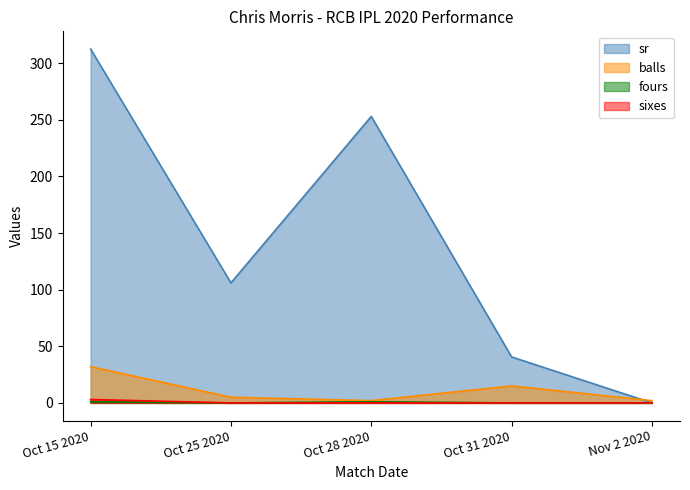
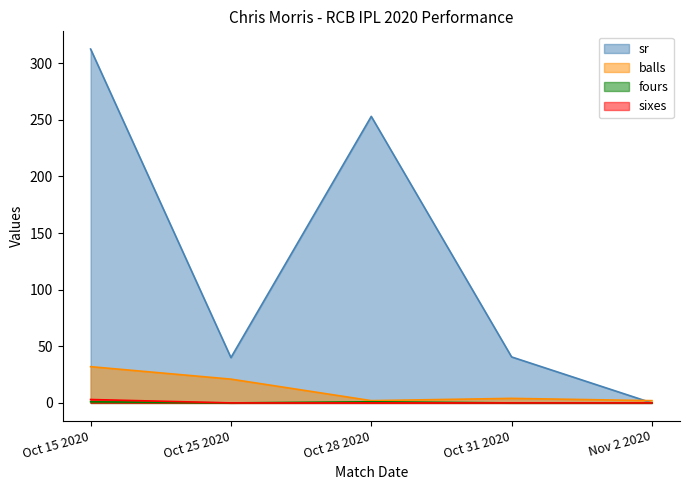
  {
    "sr": {
      "Oct 15 2020": 313,
-     "Oct 25 2020": 106,
+     "Oct 25 2020": 40,
      "Oct 28 2020": 253,
      "Oct 31 2020": 41
    },
    "balls": {
      "Oct 15 2020": 32,
-     "Oct 25 2020": 5,
-     "Oct 31 2020": 15
+     "Oct 25 2020": 21,
+     "Oct 31 2020": 4
    }
  }
